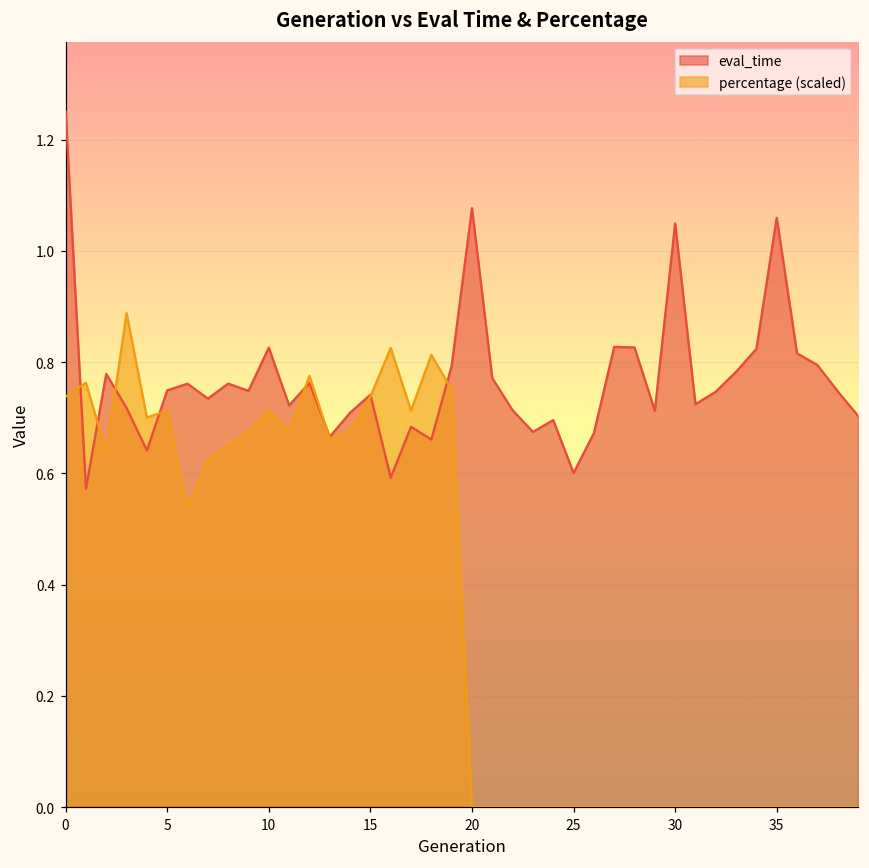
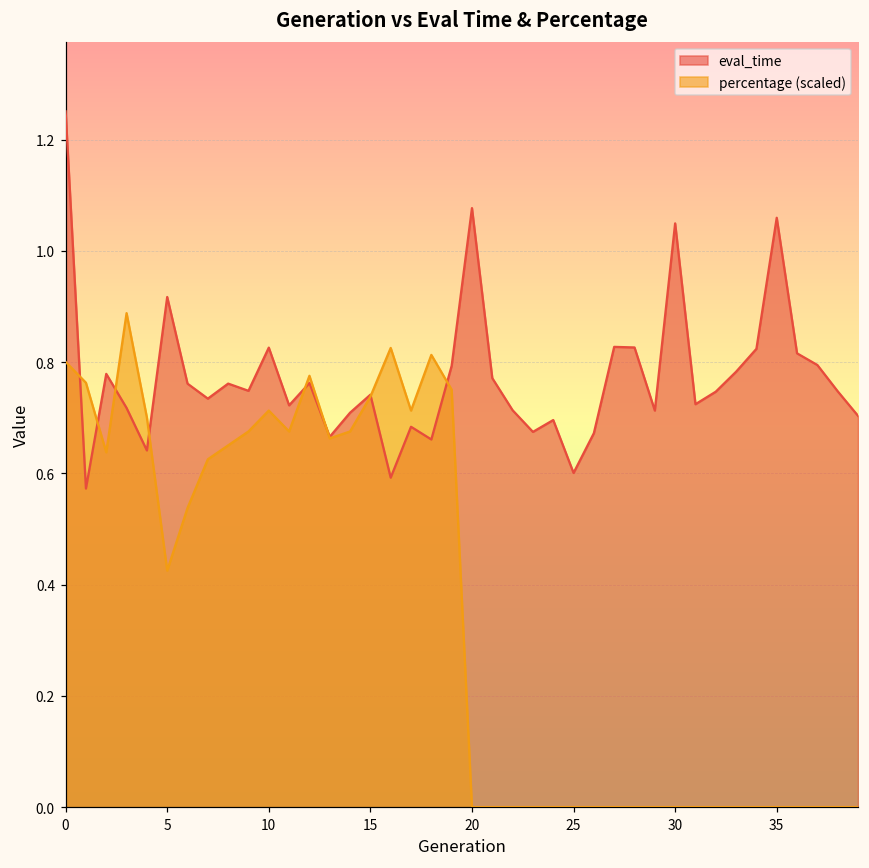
  {
    "eval_time": {
      "0": 1.25,
-     "5": 0.75,
+     "5": 0.92,
      "10": 0.83,
      "20": 1.08,
      "25": 0.60,
      "30": 1.05,
      "35": 1.06
    },
    "percentage (scaled)": {
-     "0": 0.74,
-     "5": 0.71,
+     "0": 0.80,
+     "5": 0.43,
      "10": 0.71,
      "20": 0.00,
      "25": 0.00,
      "30": 0.00,
      "35": 0.00
    }
  }
